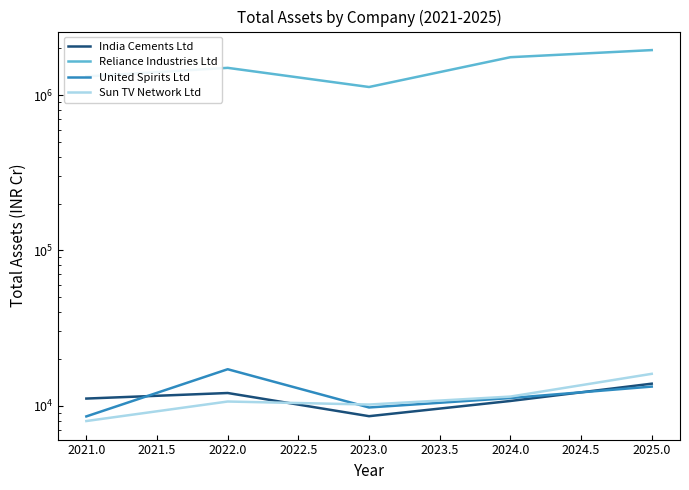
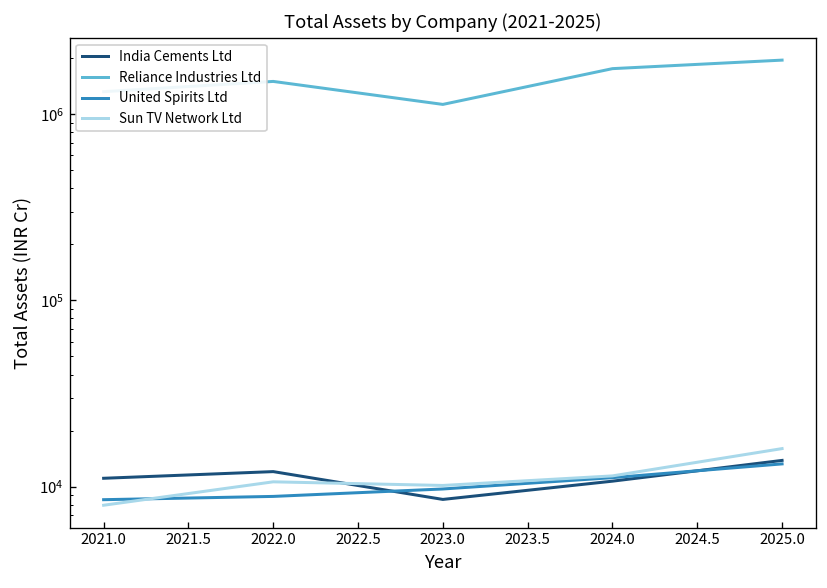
  {
    "India Cements Ltd": {
      "2021.0": 11000,
      "2022.0": 12000,
      "2023.0": 9000,
      "2024.0": 11000,
      "2025.0": 14000
    },
    "Reliance Industries Ltd": {
      "2022.0": 1500000,
      "2023.0": 1100000,
      "2024.0": 1800000,
      "2025.0": 2000000
    },
    "United Spirits Ltd": {
      "2021.0": 9000,
-     "2022.0": 17000,
+     "2022.0": 9000,
      "2023.0": 10000,
      "2025.0": 13000
    },
    "Sun TV Network Ltd": {
      "2021.0": 8000,
      "2022.0": 11000,
      "2023.0": 10000,
      "2025.0": 16000
    }
  }
